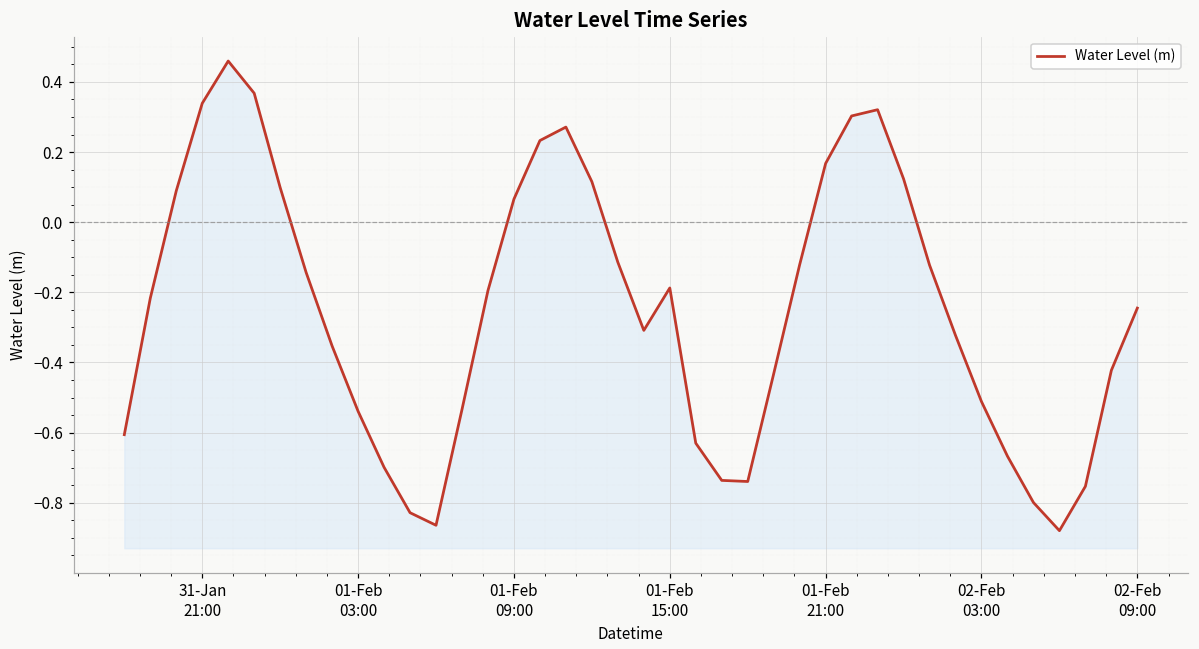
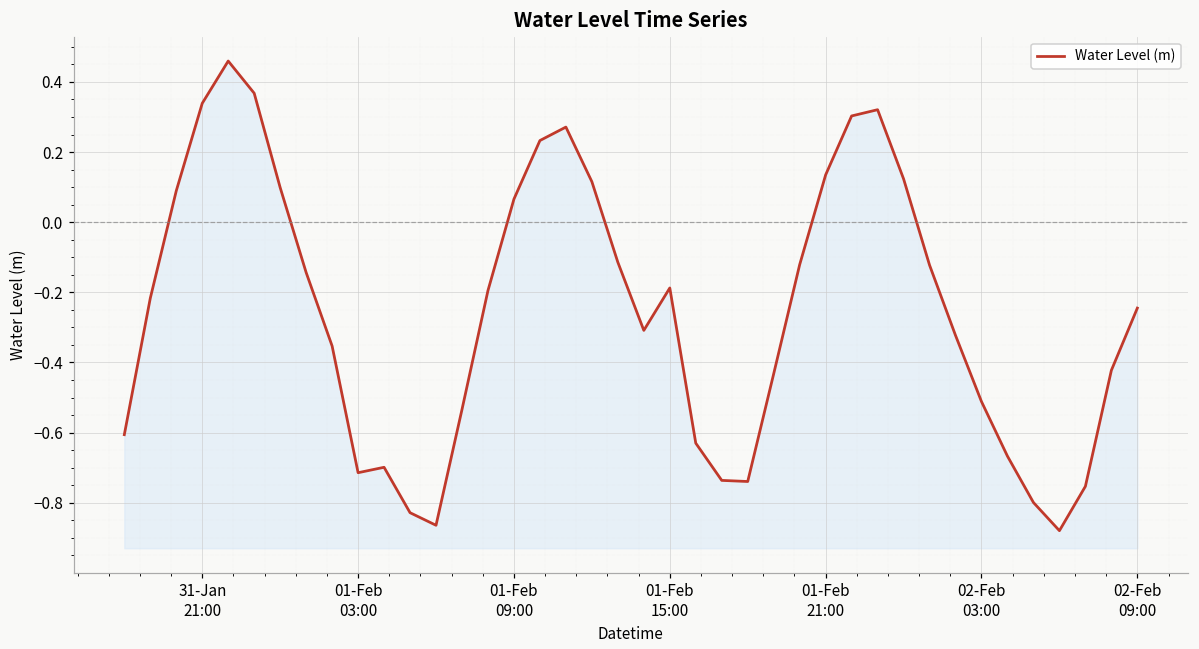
  {
    "31-Jan 21:00": 0.34,
-   "01-Feb 03:00": -0.54,
+   "01-Feb 03:00": -0.71,
    "01-Feb 09:00": 0.07,
    "01-Feb 15:00": -0.19,
-   "01-Feb 21:00": 0.17,
+   "01-Feb 21:00": 0.13,
    "02-Feb 03:00": -0.51,
    "02-Feb 09:00": -0.24
  }
